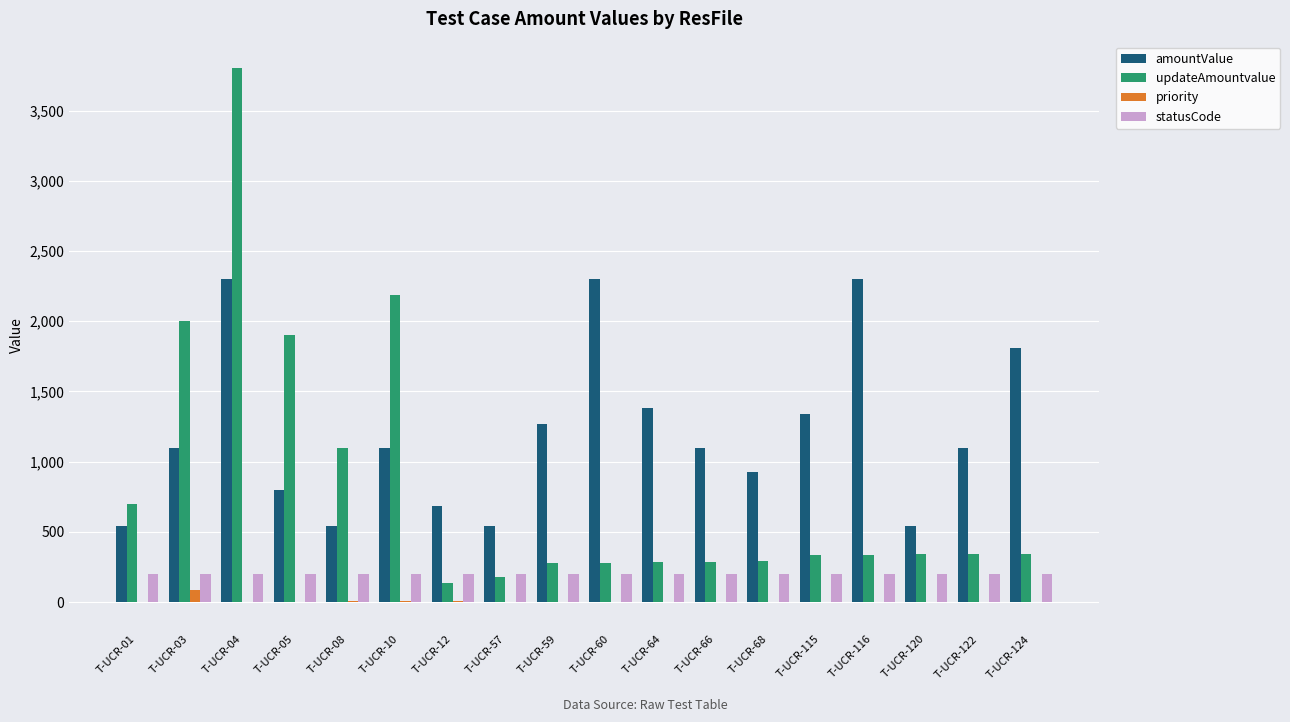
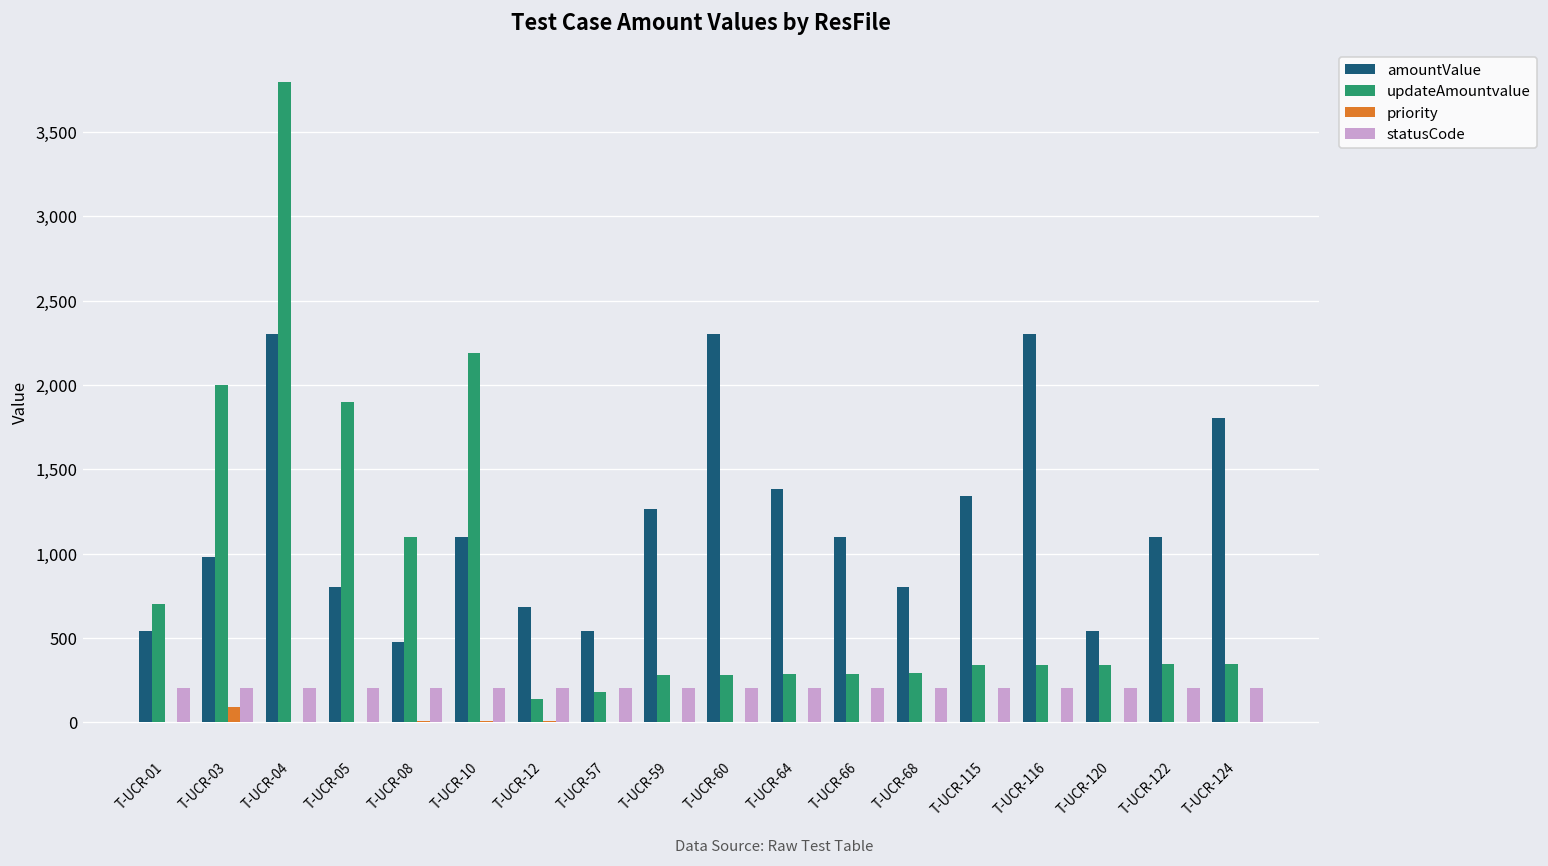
  {
    "amountValue": {
      "T-UCR-01": "540",
-     "T-UCR-03": "1,100",
+     "T-UCR-03": "980",
      "T-UCR-04": "2,300",
      "T-UCR-05": "800",
-     "T-UCR-08": "540",
+     "T-UCR-08": "480",
      "T-UCR-10": "1,100",
      "T-UCR-12": "690",
      "T-UCR-57": "540",
      "T-UCR-59": "1,270",
      "T-UCR-60": "2,300",
      "T-UCR-64": "1,380",
      "T-UCR-66": "1,100",
-     "T-UCR-68": "930",
+     "T-UCR-68": "800",
      "T-UCR-115": "1,340",
      "T-UCR-116": "2,300",
      "T-UCR-120": "540",
      "T-UCR-122": "1,100",
      "T-UCR-124": "1,810"
    },
    "updateAmountvalue": {
      "T-UCR-01": "700",
      "T-UCR-03": "2,000",
      "T-UCR-04": "3,800",
      "T-UCR-05": "1,900",
      "T-UCR-08": "1,100",
      "T-UCR-10": "2,190",
      "T-UCR-12": "140",
      "T-UCR-57": "180",
      "T-UCR-59": "280",
      "T-UCR-60": "280",
      "T-UCR-64": "290",
      "T-UCR-66": "290",
      "T-UCR-68": "290",
      "T-UCR-115": "340",
      "T-UCR-116": "340",
      "T-UCR-120": "340",
      "T-UCR-122": "340",
      "T-UCR-124": "350"
    },
    "priority": {
      "T-UCR-03": "90"
    },
    "statusCode": {
      "T-UCR-01": "200",
      "T-UCR-03": "200",
      "T-UCR-04": "200",
      "T-UCR-05": "200",
      "T-UCR-08": "200",
      "T-UCR-10": "200",
      "T-UCR-12": "200",
      "T-UCR-57": "200",
      "T-UCR-59": "200",
      "T-UCR-60": "200",
      "T-UCR-64": "200",
      "T-UCR-66": "200",
      "T-UCR-68": "200",
      "T-UCR-115": "200",
      "T-UCR-116": "200",
      "T-UCR-120": "200",
      "T-UCR-122": "200",
      "T-UCR-124": "200"
    }
  }
